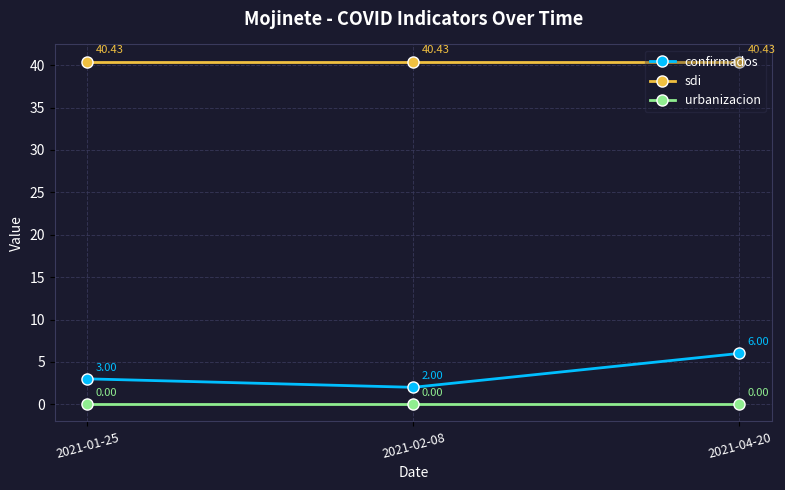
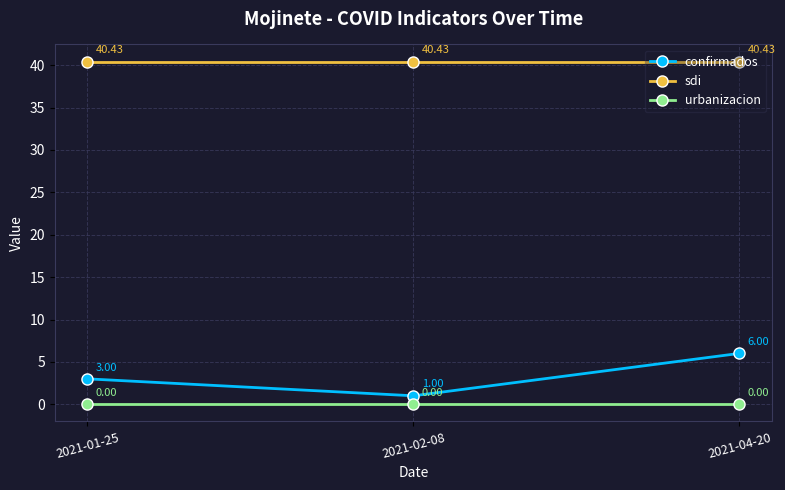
  {
    "confirmados": {
      "2021-01-25": 3.00,
-     "2021-02-08": 2.00,
+     "2021-02-08": 1.00,
      "2021-04-20": 6.00
    },
    "sdi": {
      "2021-01-25": 40.43,
      "2021-02-08": 40.43
    },
    "urbanizacion": {
      "2021-01-25": 0.00,
      "2021-02-08": 0.00,
      "2021-04-20": 0.00
    }
  }
